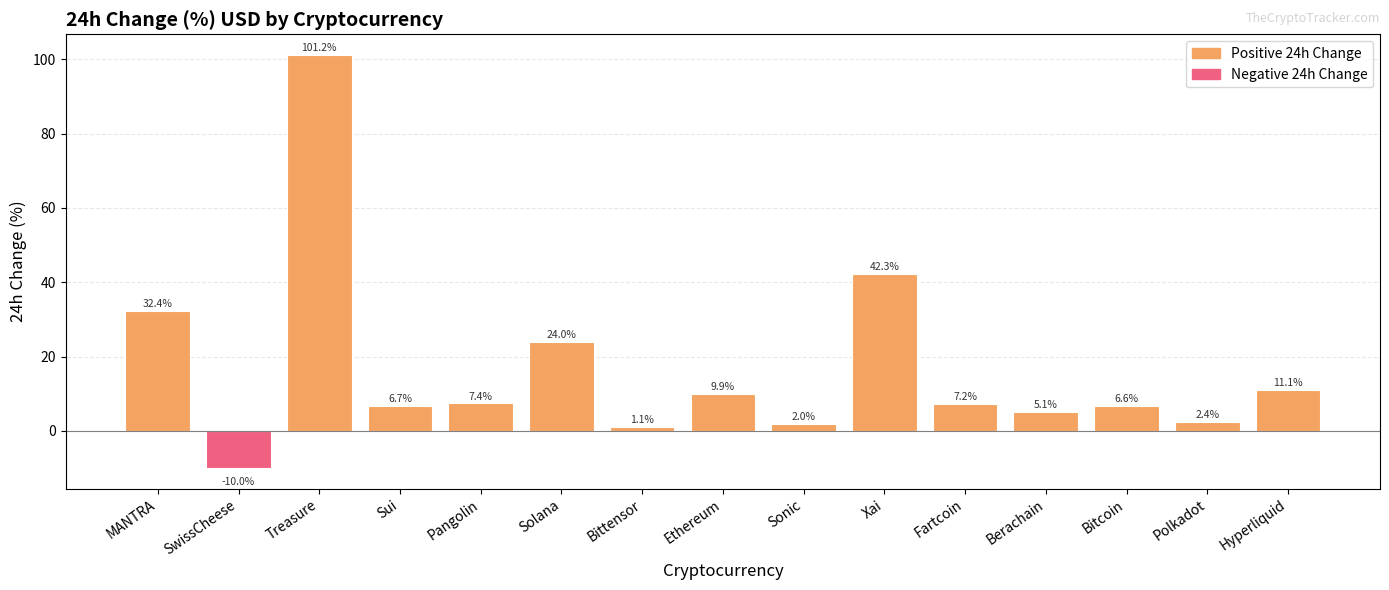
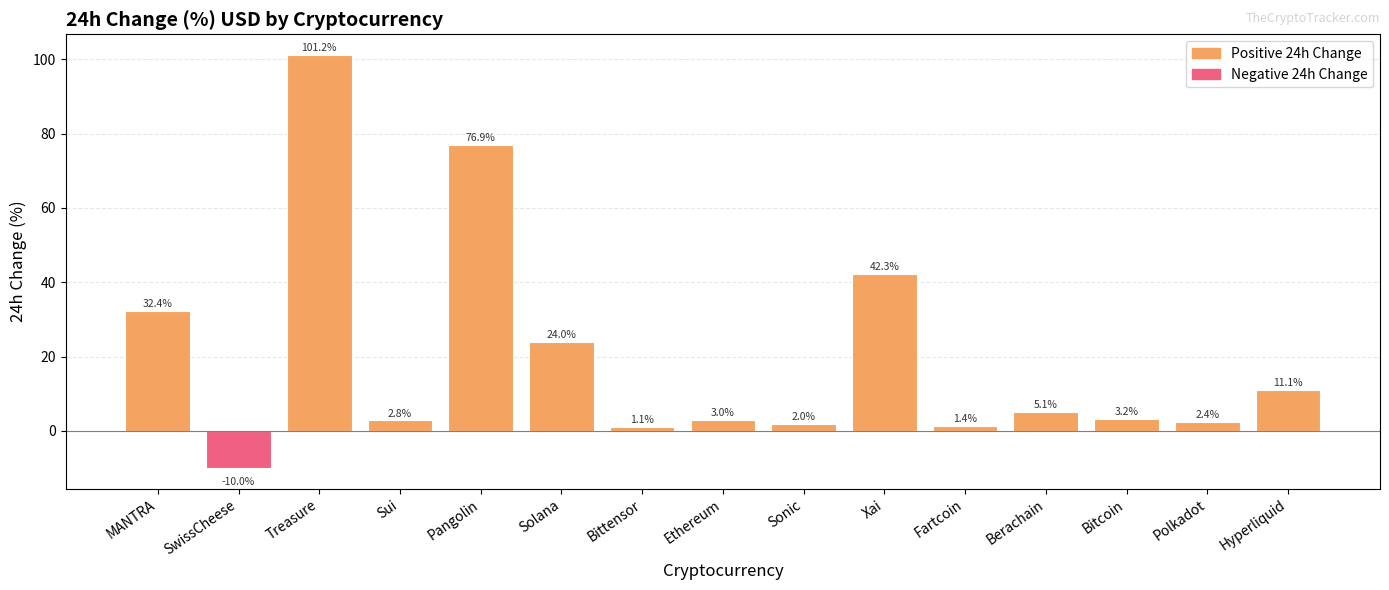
  {
    "MANTRA": "32.4%",
    "SwissCheese": "-10.0%",
    "Treasure": "101.2%",
-   "Sui": "6.7%",
-   "Pangolin": "7.4%",
+   "Sui": "2.8%",
+   "Pangolin": "76.9%",
    "Solana": "24.0%",
    "Bittensor": "1.1%",
-   "Ethereum": "9.9%",
+   "Ethereum": "3.0%",
    "Sonic": "2.0%",
    "Xai": "42.3%",
-   "Fartcoin": "7.2%",
+   "Fartcoin": "1.4%",
    "Berachain": "5.1%",
-   "Bitcoin": "6.6%",
+   "Bitcoin": "3.2%",
    "Polkadot": "2.4%",
    "Hyperliquid": "11.1%"
  }
